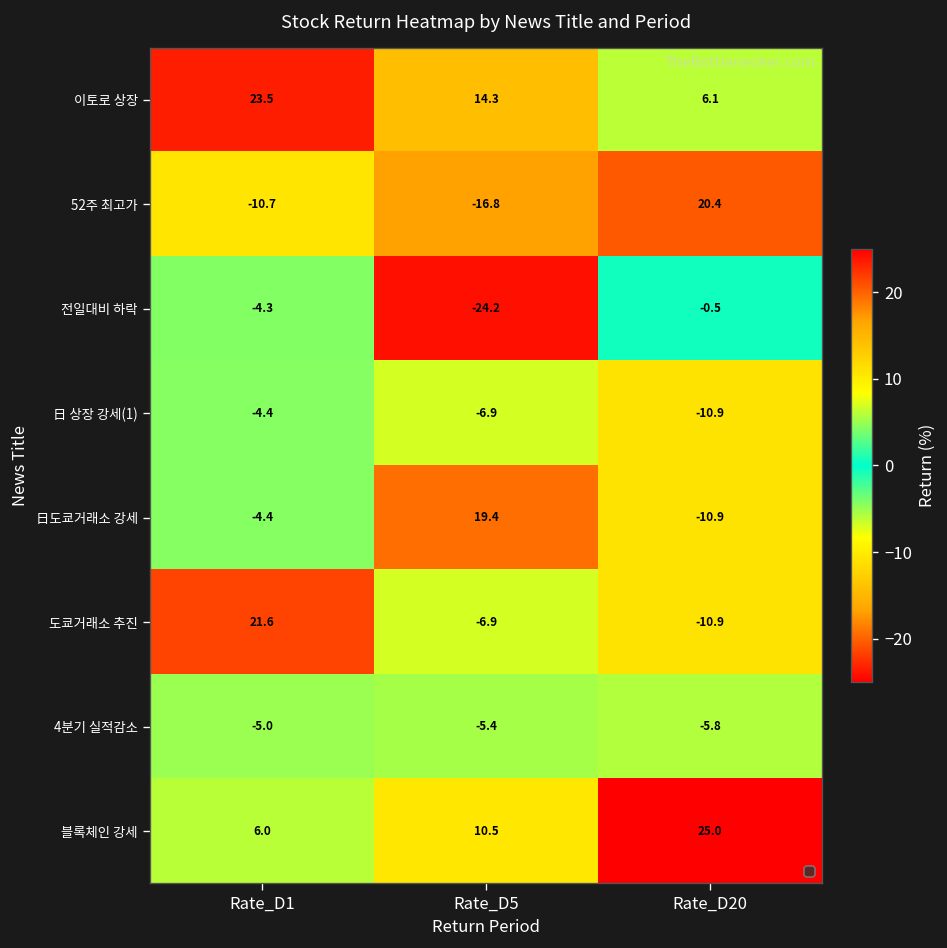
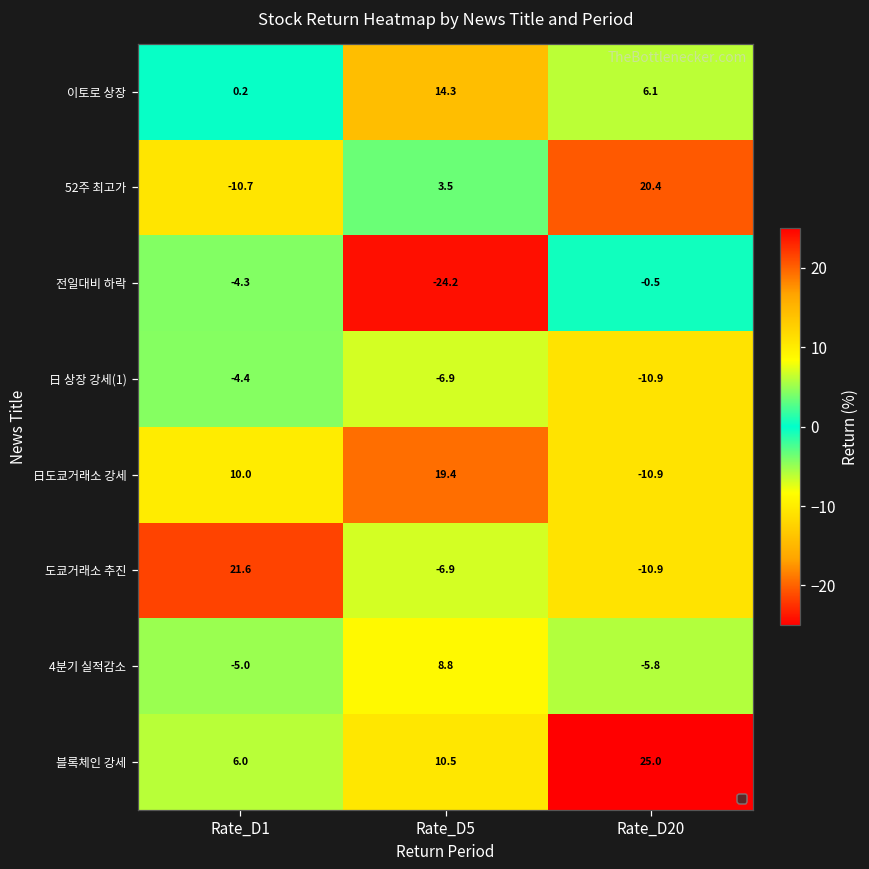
  {
    "이토로 상장": {
-     "Rate_D1": 23.5,
+     "Rate_D1": 0.2,
      "Rate_D5": 14.3
    },
    "52주 최고가": {
      "Rate_D1": -10.7,
-     "Rate_D5": -16.8,
+     "Rate_D5": 3.5,
      "Rate_D20": 20.4
    },
    "전일대비 하락": {
      "Rate_D1": -4.3,
      "Rate_D5": -24.2,
      "Rate_D20": -0.5
    },
    "日 상장 강세(1)": {
      "Rate_D1": -4.4,
      "Rate_D5": -6.9,
      "Rate_D20": -10.9
    },
    "日도쿄거래소 강세": {
-     "Rate_D1": -4.4,
+     "Rate_D1": 10.0,
      "Rate_D5": 19.4,
      "Rate_D20": -10.9
    },
    "도쿄거래소 추진": {
      "Rate_D1": 21.6,
      "Rate_D5": -6.9,
      "Rate_D20": -10.9
    },
    "4분기 실적감소": {
      "Rate_D1": -5.0,
-     "Rate_D5": -5.4,
+     "Rate_D5": 8.8,
      "Rate_D20": -5.8
    },
    "블록체인 강세": {
      "Rate_D1": 6.0,
      "Rate_D5": 10.5,
      "Rate_D20": 25.0
    }
  }
